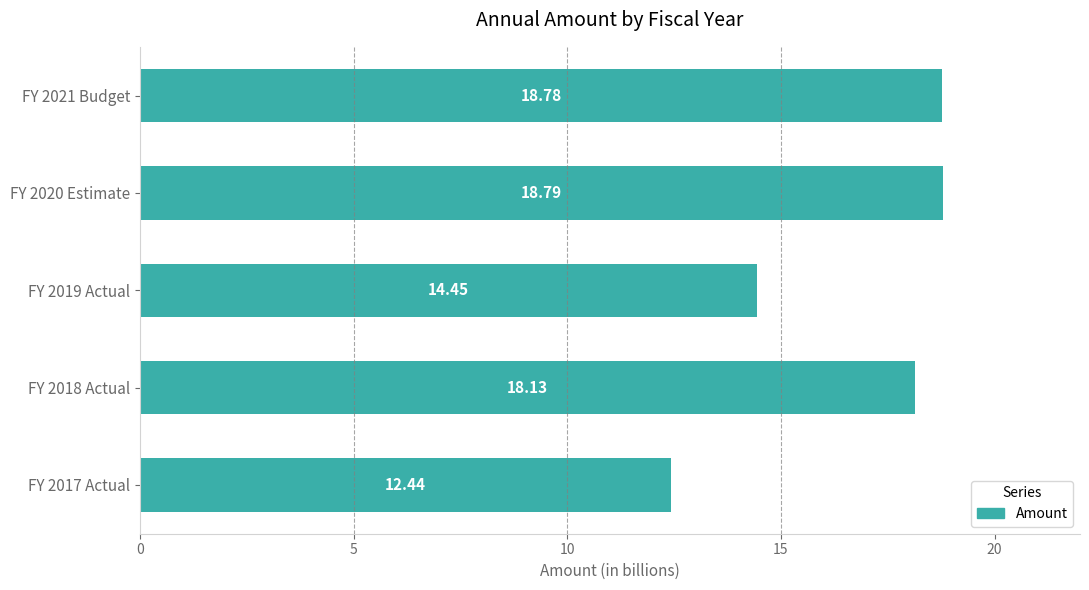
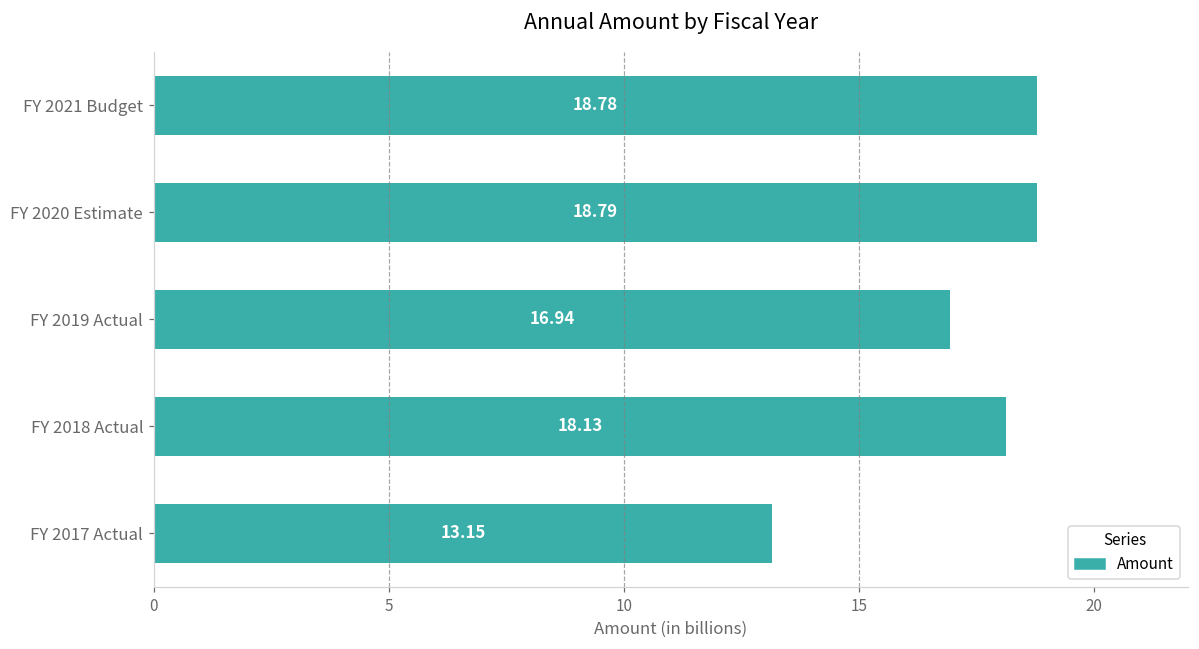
  {
    "FY 2021 Budget": 18.78,
    "FY 2020 Estimate": 18.79,
-   "FY 2019 Actual": 14.45,
+   "FY 2019 Actual": 16.94,
    "FY 2018 Actual": 18.13,
-   "FY 2017 Actual": 12.44
+   "FY 2017 Actual": 13.15
  }
